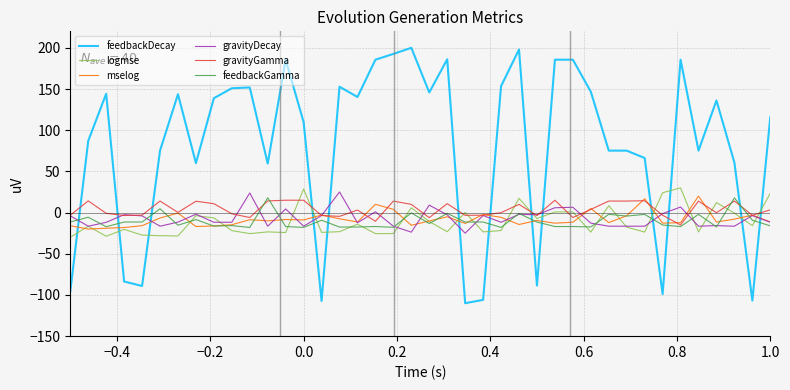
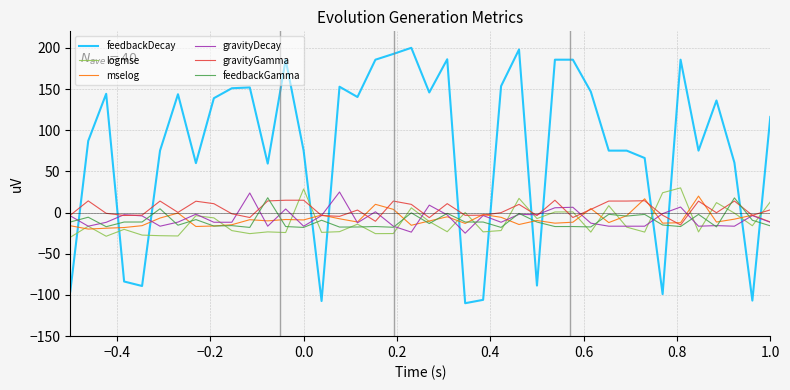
  {
    "feedbackDecay": {
-     "0.0": 110,
+     "0.0": 80,
      "1.0": 120
    },
    "logmse": {
      "0.0": 30,
-     "1.0": 20
+     "1.0": 10
    },
    "mselog": {
      "0.0": -10
    },
    "gravityGamma": {
      "0.0": 20,
      "1.0": 0
    },
    "feedbackGamma": {
      "1.0": -20
    }
  }
